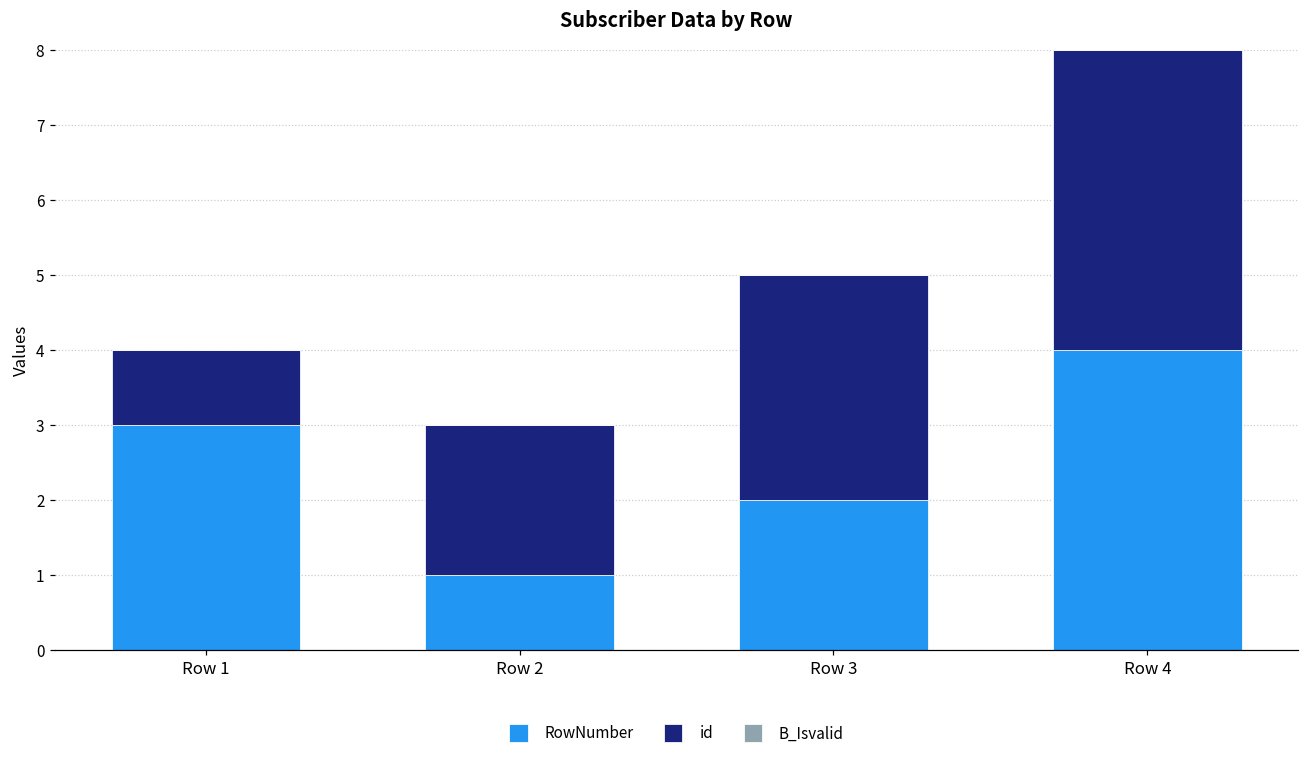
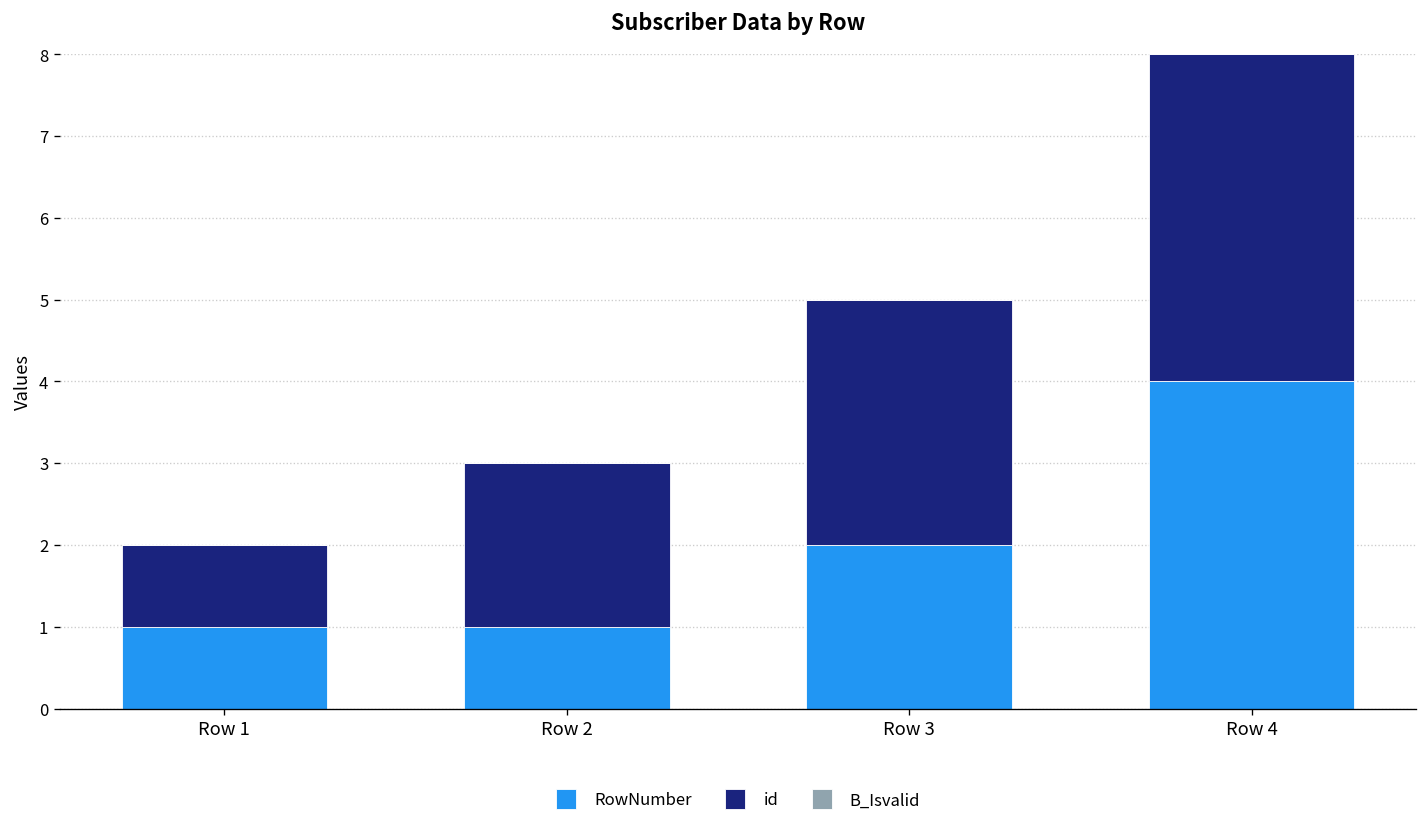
  {
    "RowNumber": {
-     "Row 1": 3,
+     "Row 1": 1,
      "Row 2": 1,
      "Row 3": 2,
      "Row 4": 4
    }
  }
